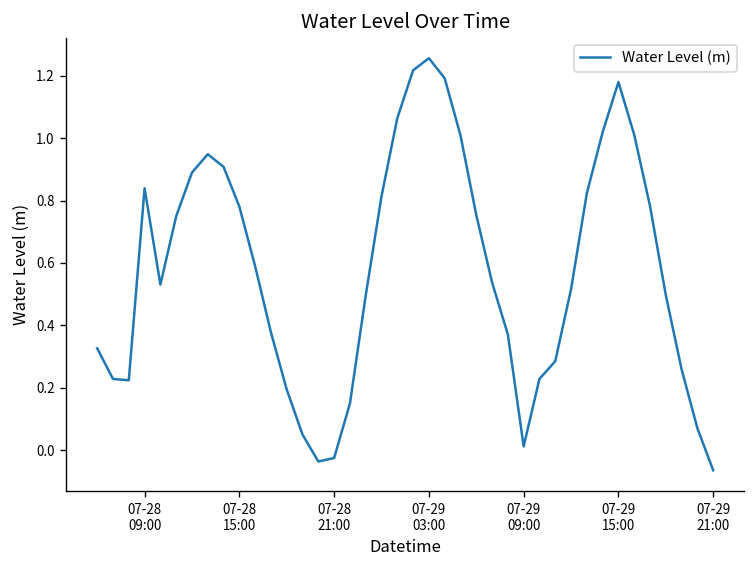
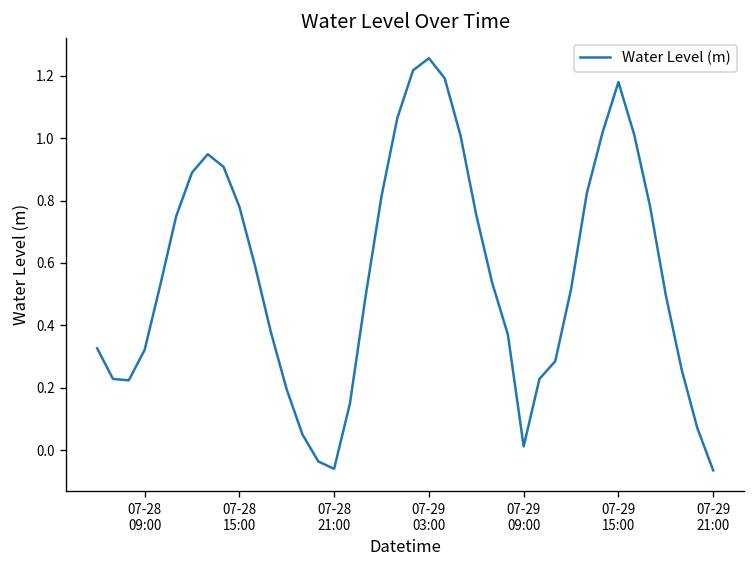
  {
-   "07-28 09:00": 0.84,
+   "07-28 09:00": 0.32,
    "07-28 15:00": 0.78,
-   "07-28 21:00": -0.03,
+   "07-28 21:00": -0.06,
    "07-29 03:00": 1.26,
    "07-29 09:00": 0.01,
    "07-29 15:00": 1.18,
    "07-29 21:00": -0.07
  }
